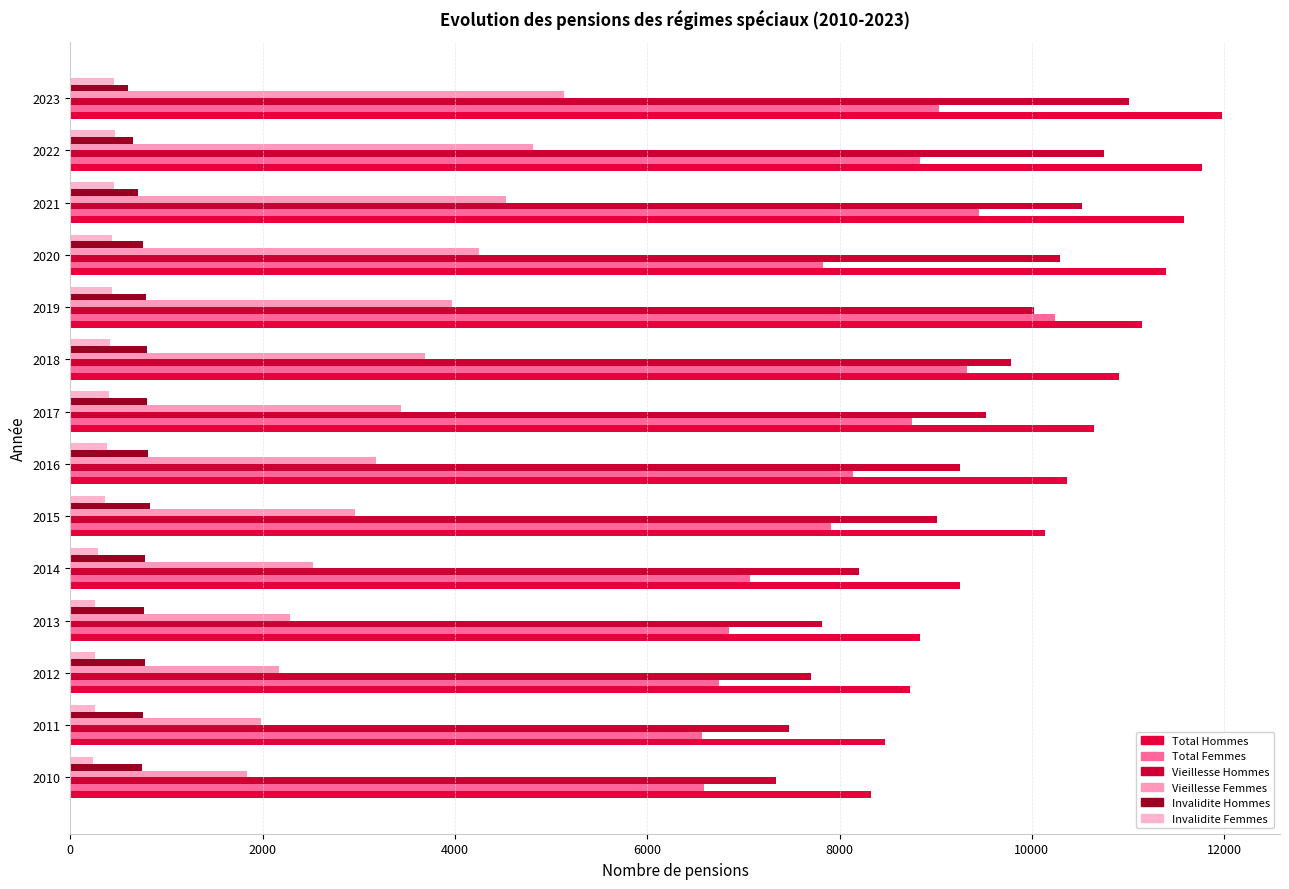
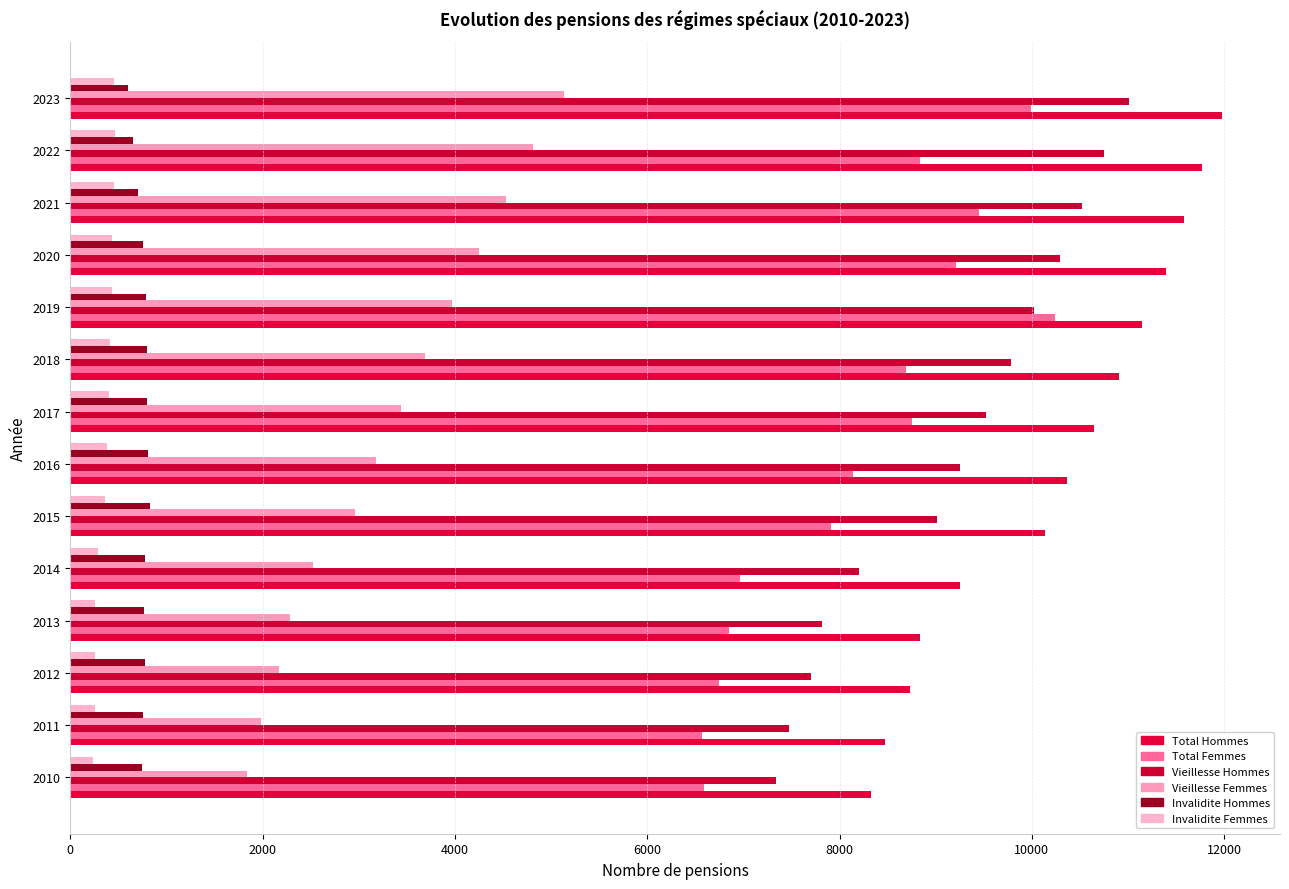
  {
    "Total Femmes": {
-     "2023": 9000,
+     "2023": 10000,
      "2022": 8800,
      "2021": 9400,
-     "2020": 7800,
+     "2020": 9200,
      "2019": 10200,
-     "2018": 9300,
+     "2018": 8700,
      "2017": 8800,
      "2016": 8100,
      "2015": 7900,
-     "2014": 7100,
+     "2014": 7000,
      "2013": 6800,
      "2012": 6700,
      "2011": 6600,
      "2010": 6600
    }
  }
